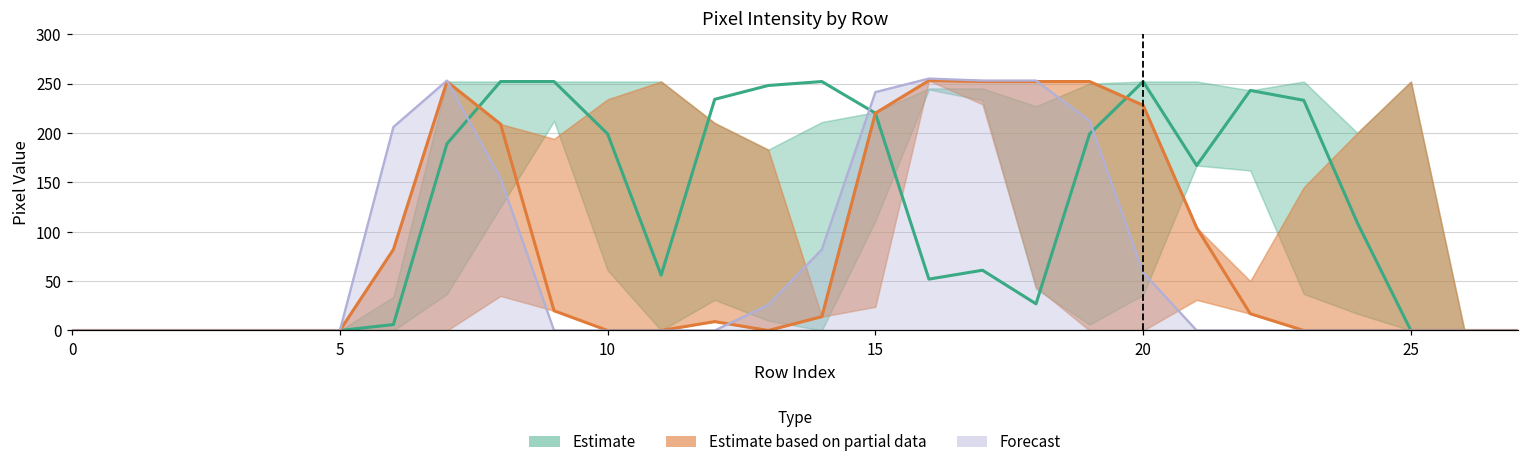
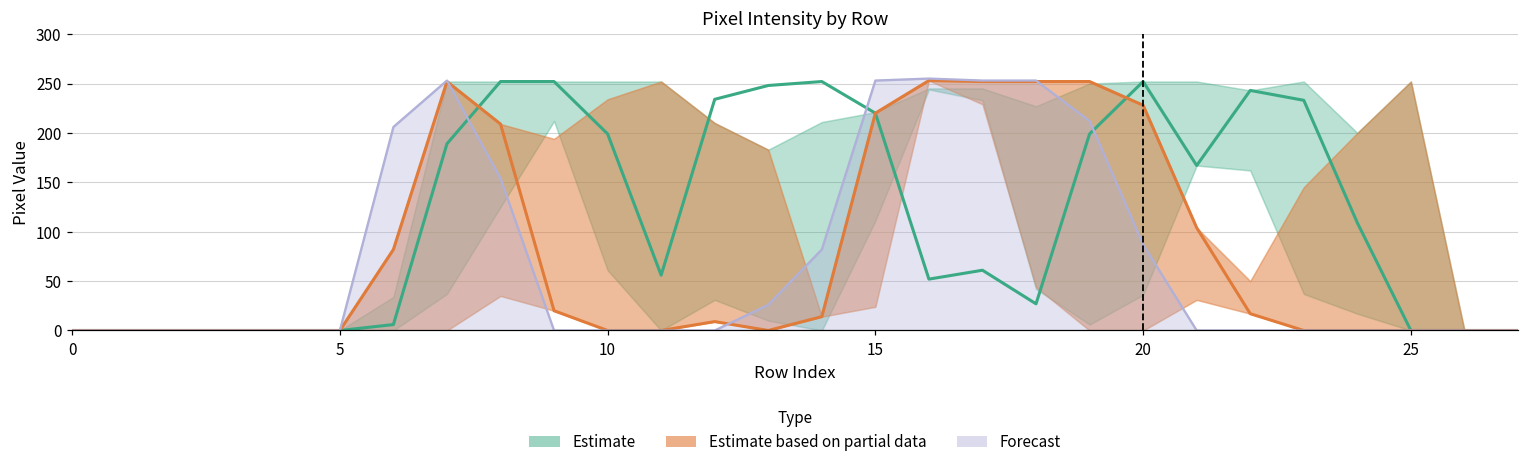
  {
    "Forecast": {
-     "15": 240,
-     "20": 60
+     "15": 250,
+     "20": 90
    }
  }
